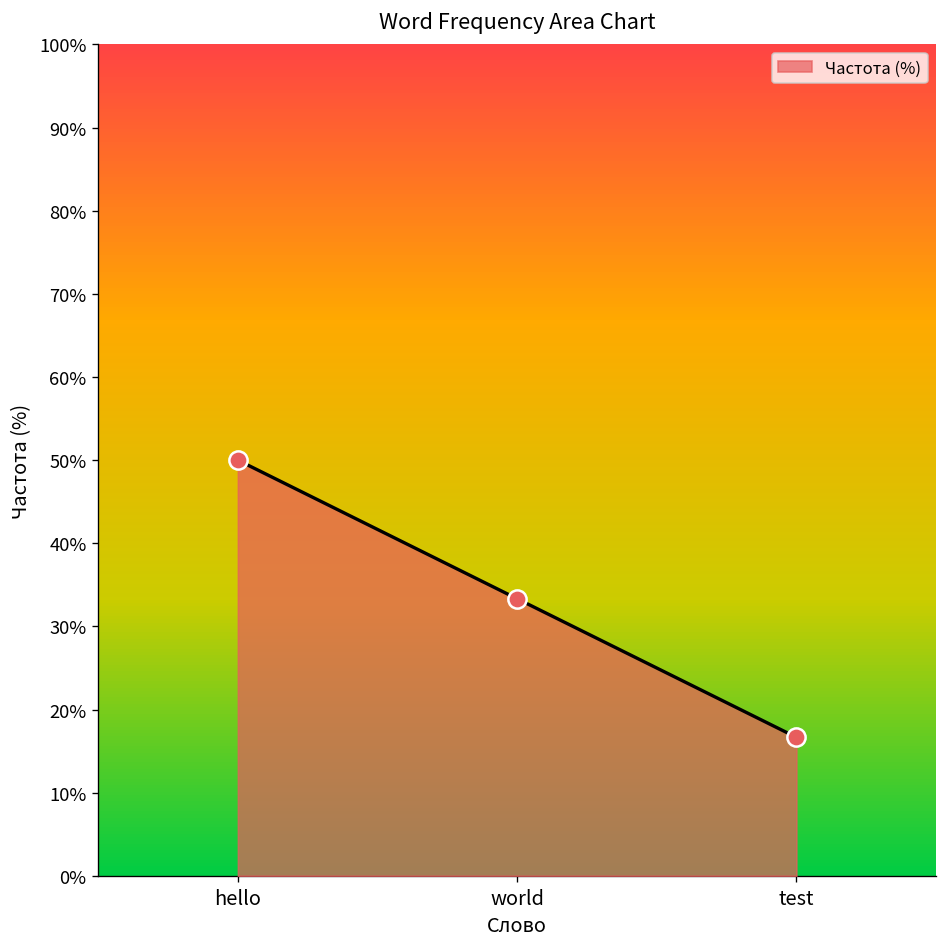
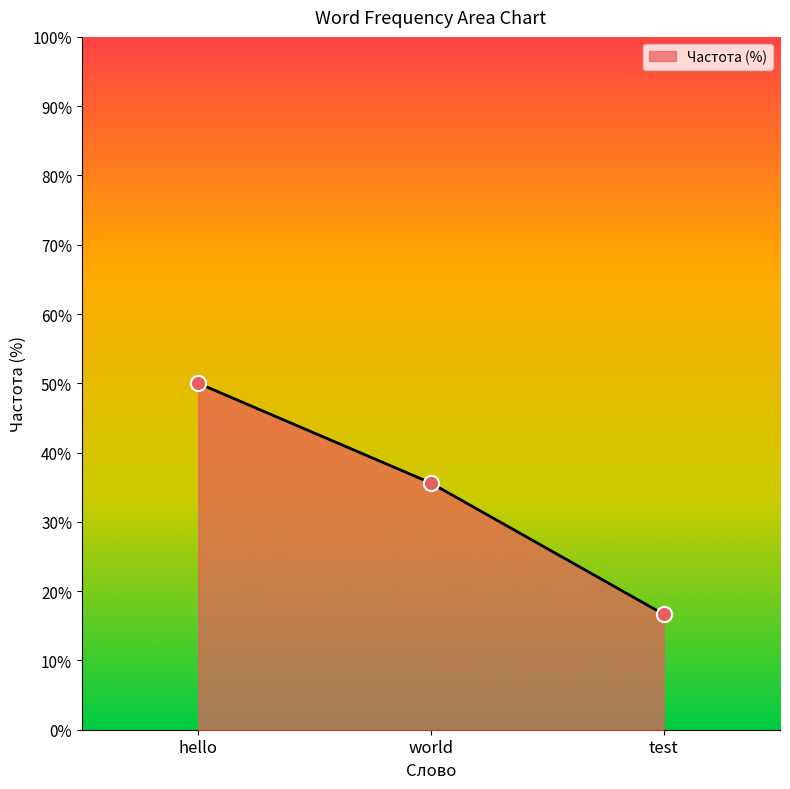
  {
    "hello": "50%",
-   "world": "33%",
+   "world": "36%",
    "test": "17%"
  }
